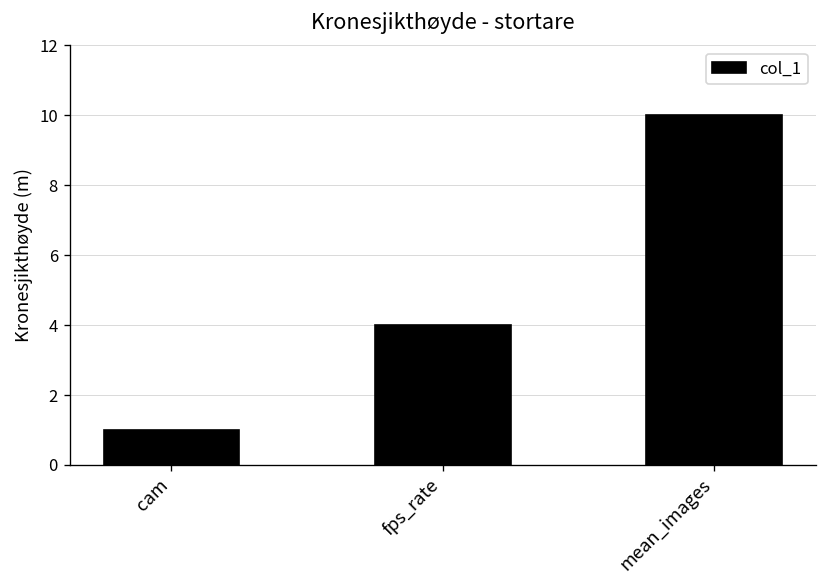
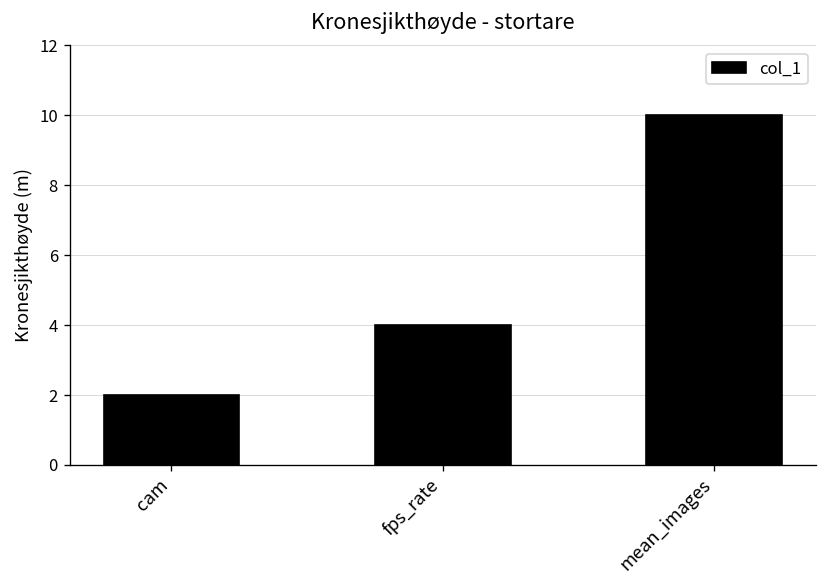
  {
-   "cam": 1,
+   "cam": 2,
    "fps_rate": 4,
    "mean_images": 10
  }
